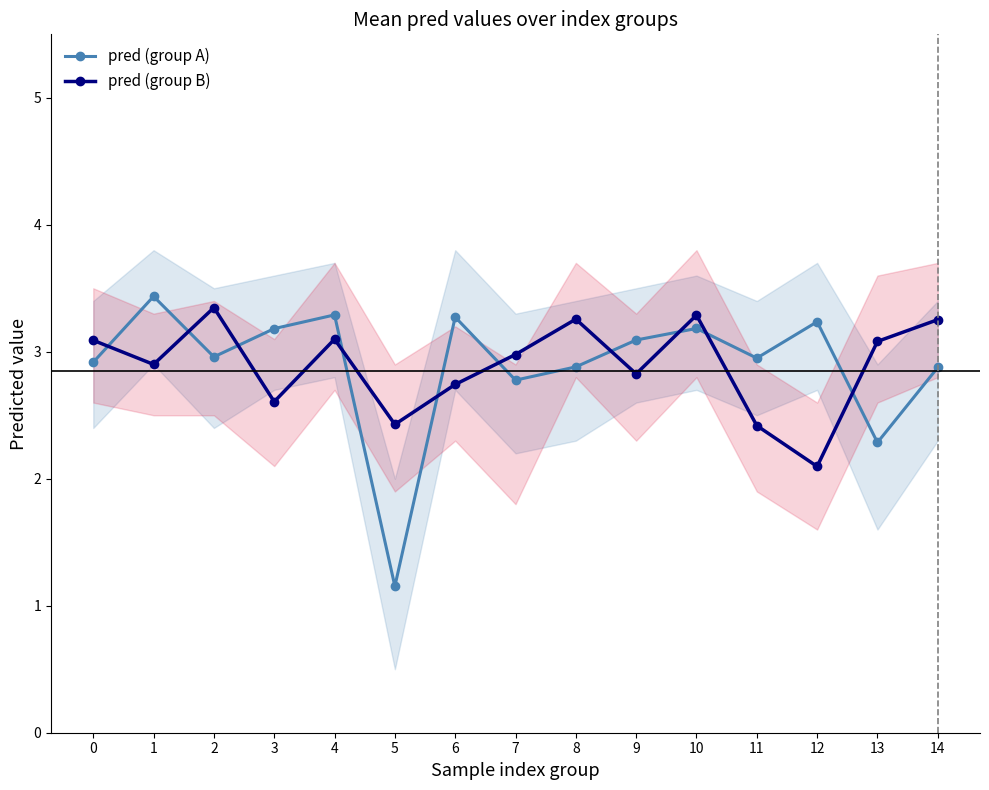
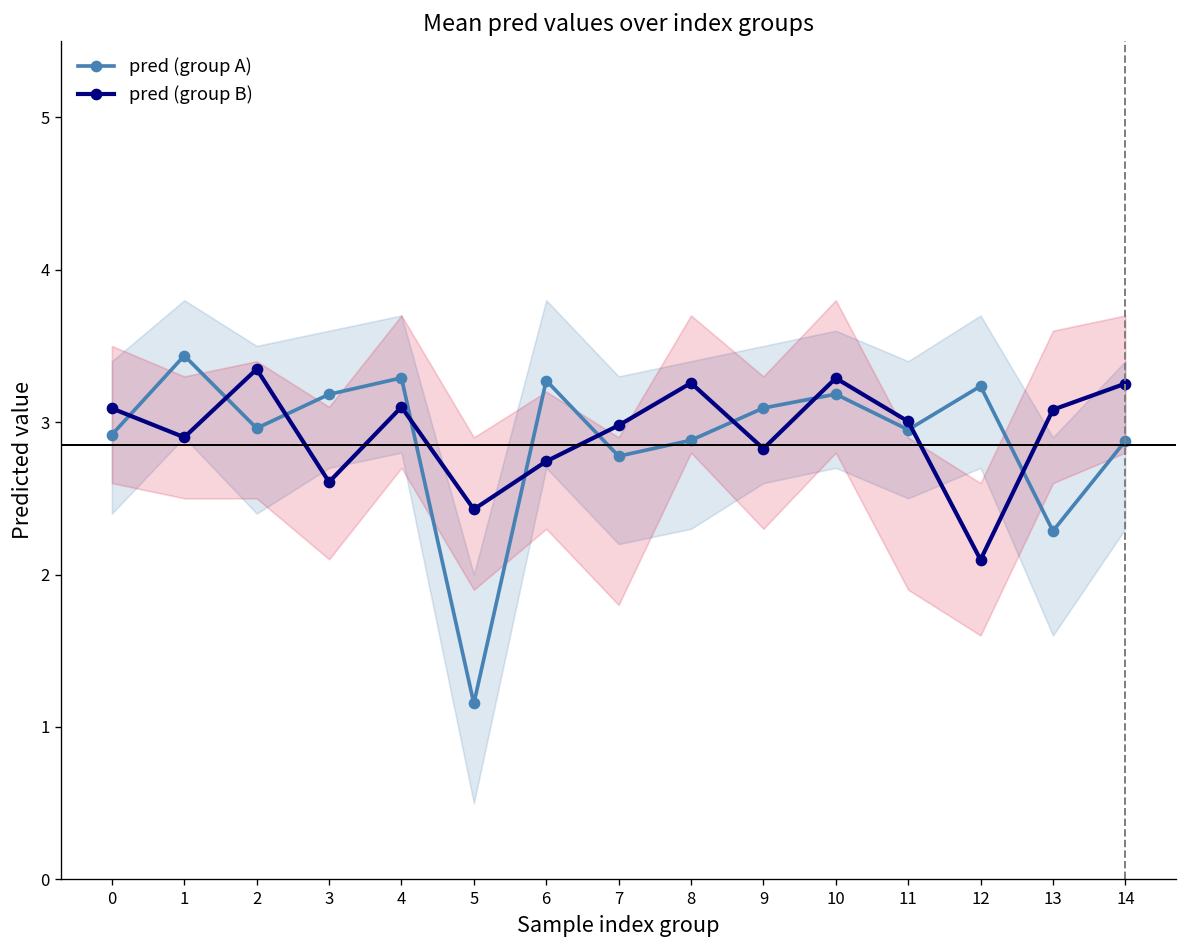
  {
    "pred (group B)": {
      "0": 3.09,
      "1": 2.90,
      "2": 3.35,
      "3": 2.61,
      "4": 3.10,
      "5": 2.43,
      "6": 2.74,
      "7": 2.98,
      "8": 3.26,
      "9": 2.83,
      "10": 3.29,
-     "11": 2.42,
+     "11": 3.00,
      "12": 2.10,
      "13": 3.08,
      "14": 3.25
    }
  }
